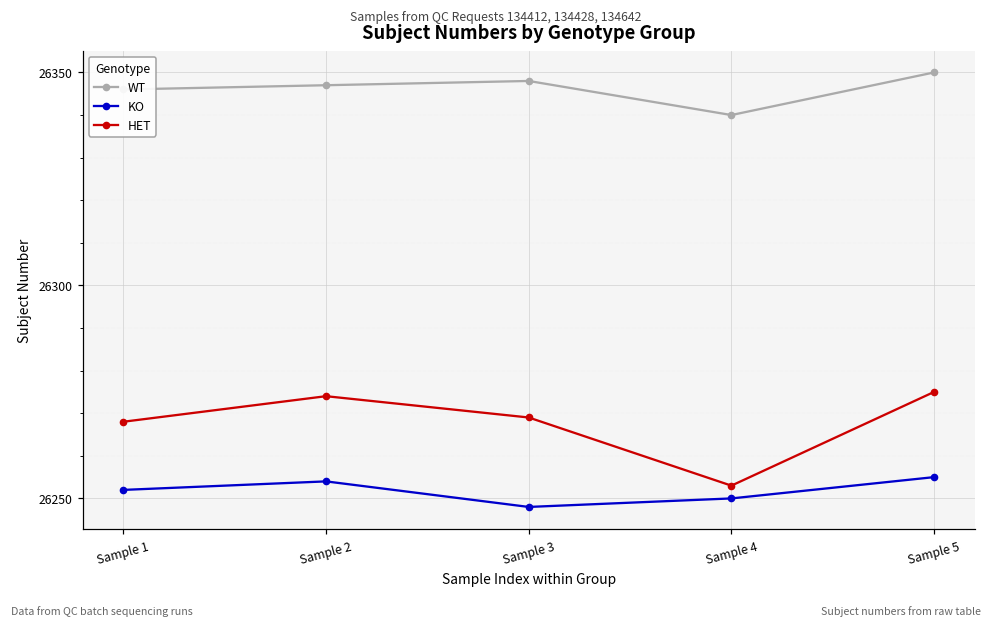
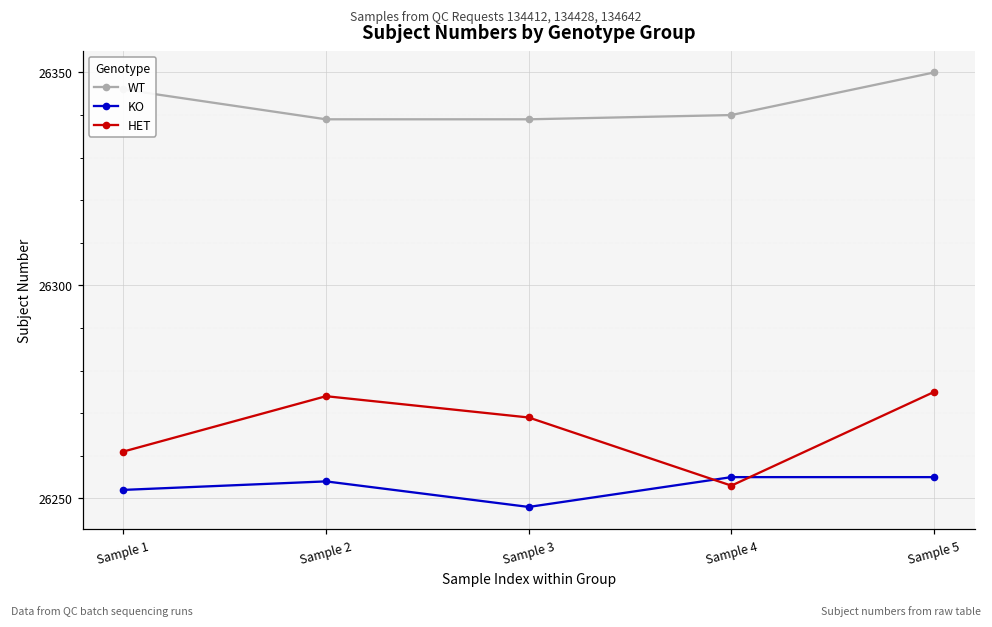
  {
    "WT": {
-     "Sample 2": 26347,
-     "Sample 3": 26348,
+     "Sample 2": 26339,
+     "Sample 3": 26339,
      "Sample 4": 26340,
      "Sample 5": 26350
    },
    "KO": {
      "Sample 1": 26252,
      "Sample 2": 26254,
      "Sample 3": 26248,
-     "Sample 4": 26250,
+     "Sample 4": 26255,
      "Sample 5": 26255
    },
    "HET": {
-     "Sample 1": 26268,
+     "Sample 1": 26261,
      "Sample 2": 26274,
      "Sample 3": 26269,
      "Sample 4": 26253,
      "Sample 5": 26275
    }
  }
